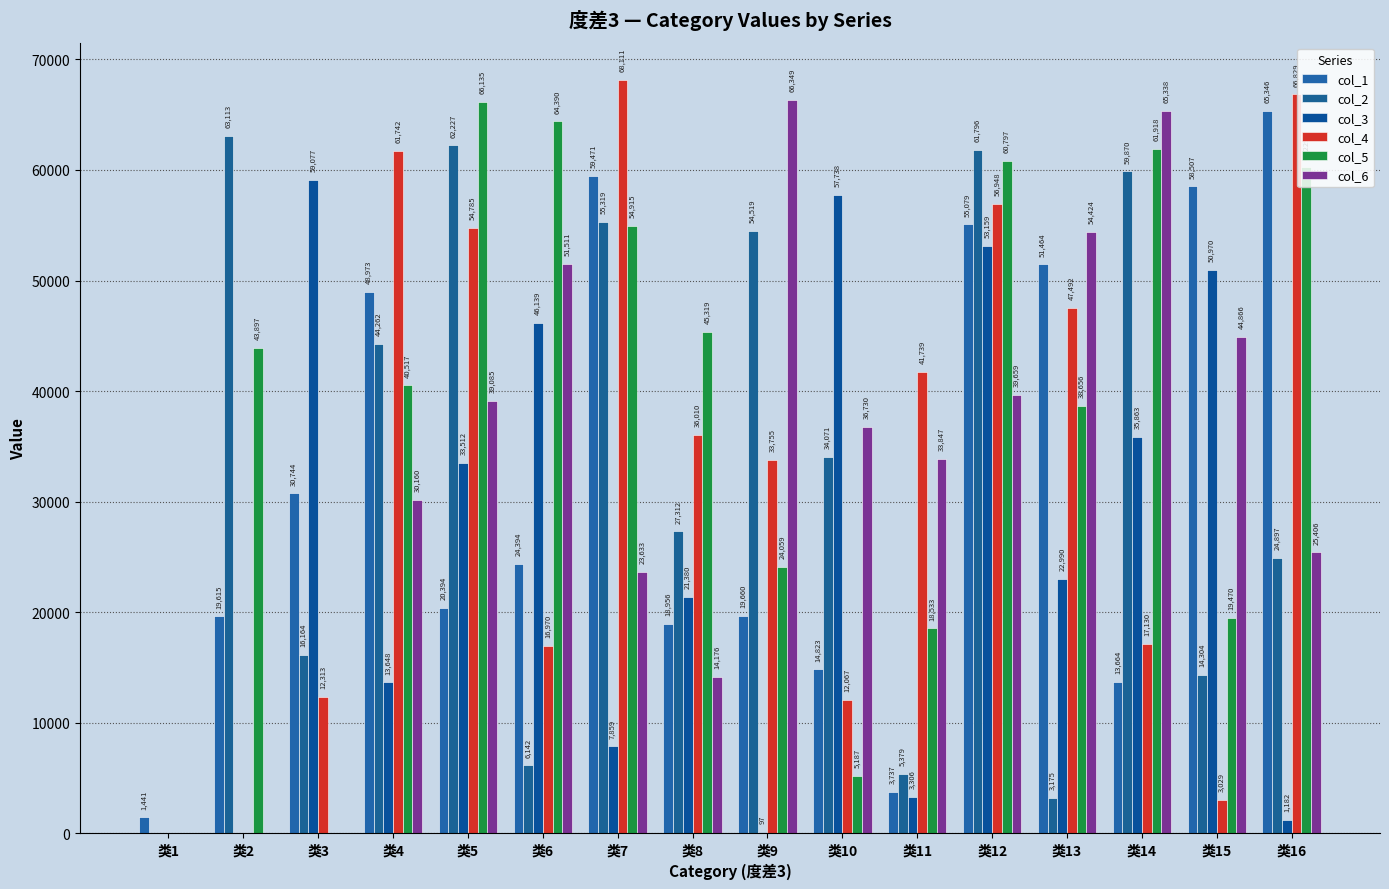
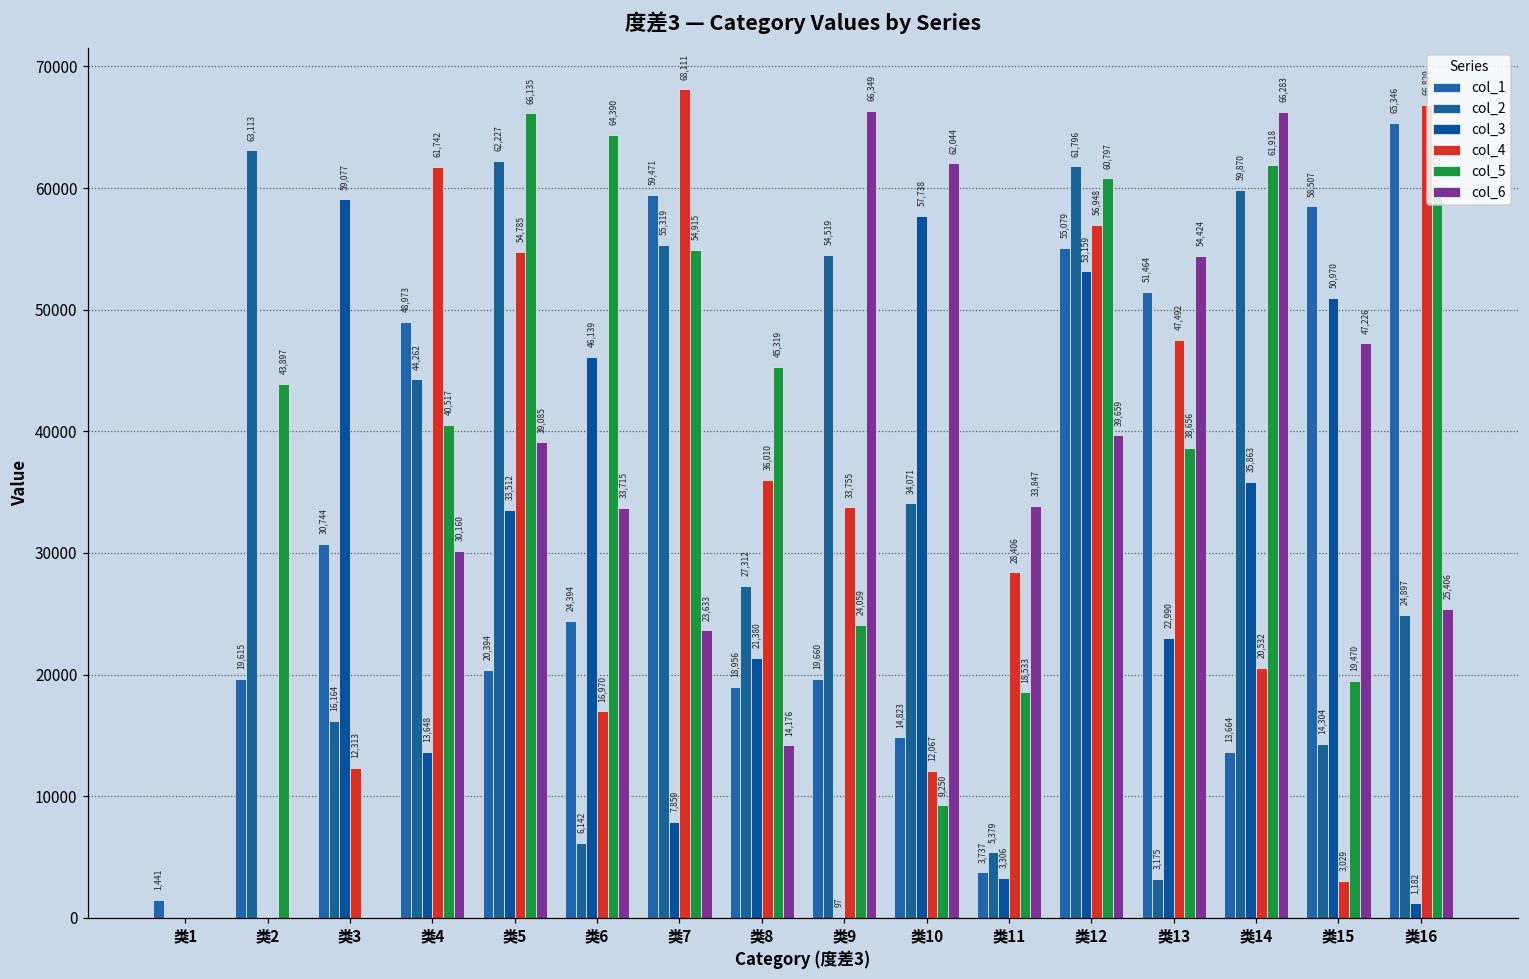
  {
    "col_4": {
      "类3": "12,313",
      "类4": "61,742",
      "类5": "54,785",
      "类6": "16,970",
      "类7": "68,111",
      "类8": "36,010",
      "类9": "33,755",
      "类10": "12,067",
-     "类11": "41,739",
+     "类11": "28,406",
      "类12": "56,948",
      "类13": "47,492",
-     "类14": "17,130",
+     "类14": "20,532",
      "类15": "3,029"
    },
    "col_5": {
      "类2": "43,897",
      "类4": "40,517",
      "类5": "66,135",
      "类6": "64,390",
      "类7": "54,915",
      "类8": "45,319",
      "类9": "24,059",
-     "类10": "5,187",
+     "类10": "9,250",
      "类11": "18,533",
      "类12": "60,797",
      "类13": "38,656",
      "类14": "61,918",
      "类15": "19,470"
    },
    "col_6": {
      "类4": "30,160",
      "类5": "39,085",
-     "类6": "51,511",
+     "类6": "33,715",
      "类7": "23,633",
      "类8": "14,176",
      "类9": "66,349",
-     "类10": "36,730",
+     "类10": "62,044",
      "类11": "33,847",
      "类12": "39,659",
      "类13": "54,424",
-     "类14": "65,338",
-     "类15": "44,866",
+     "类14": "66,283",
+     "类15": "47,226",
      "类16": "25,406"
    }
  }
